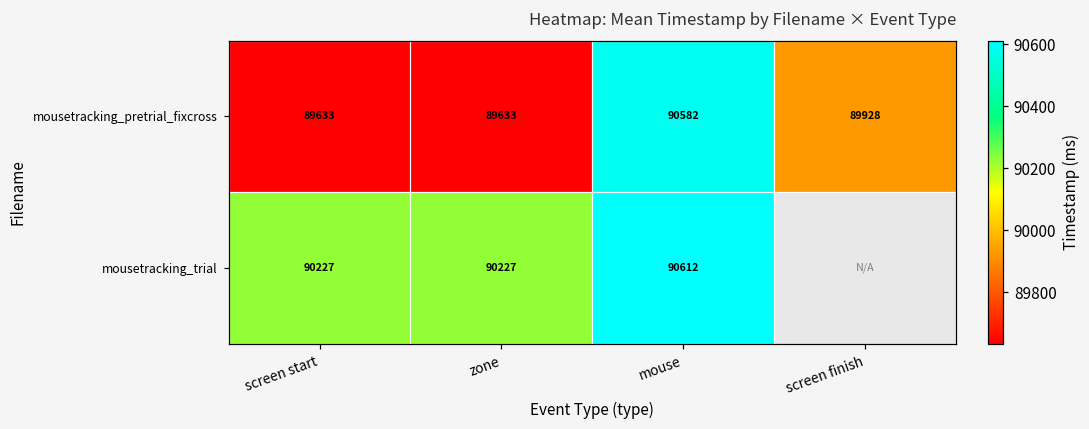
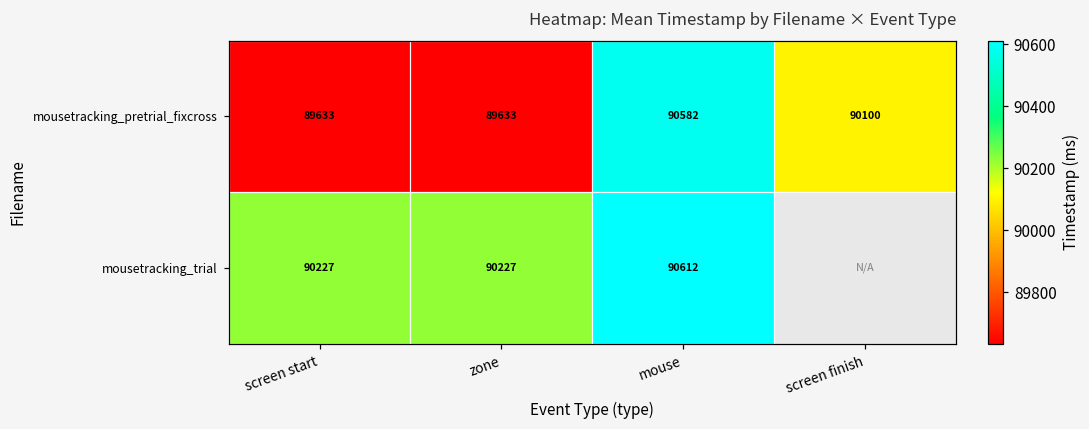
  {
    "mousetracking_pretrial_fixcross": {
      "screen start": 89633,
      "zone": 89633,
      "mouse": 90582,
-     "screen finish": 89928
+     "screen finish": 90100
    },
    "mousetracking_trial": {
      "screen start": 90227,
      "zone": 90227,
      "mouse": 90612
    }
  }
